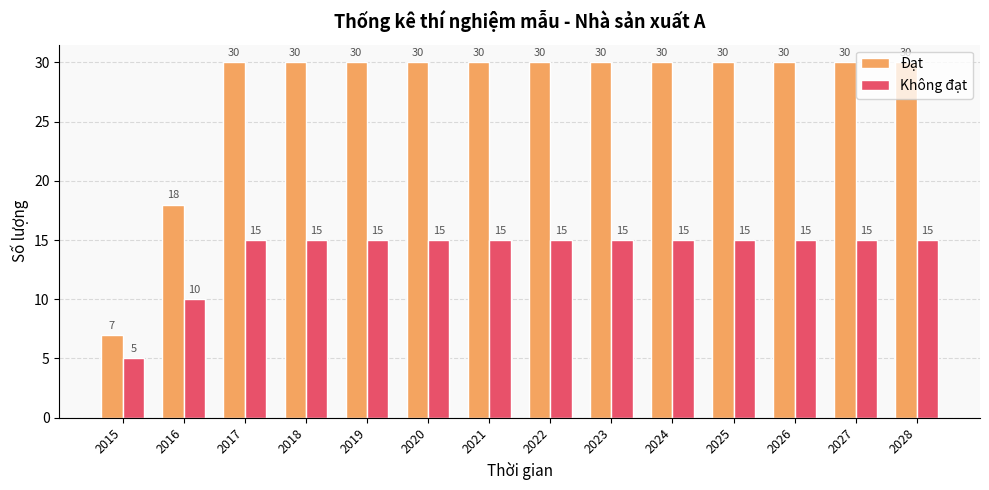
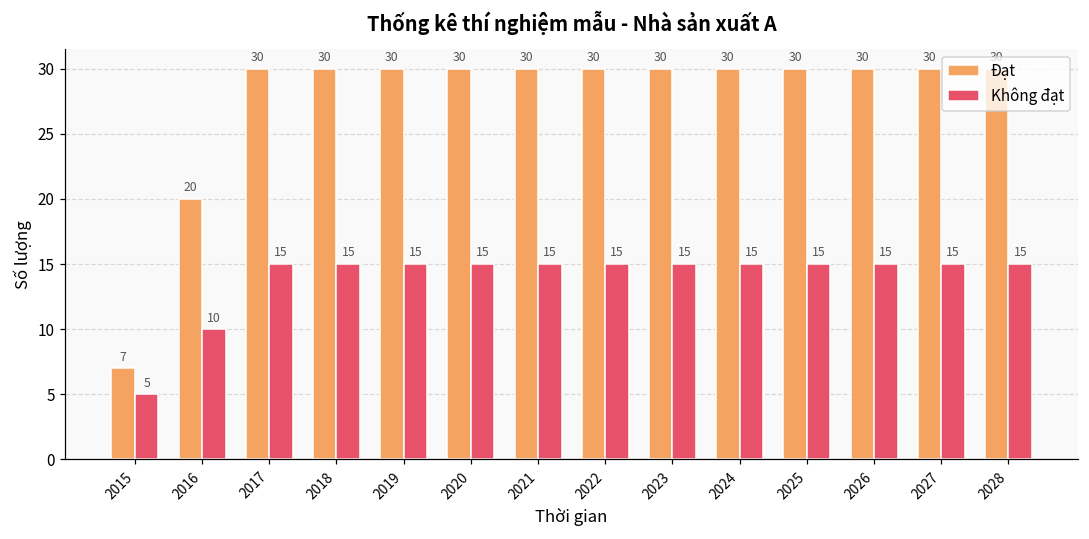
  {
    "Đạt": {
      "2015": 7,
-     "2016": 18,
+     "2016": 20,
      "2017": 30,
      "2018": 30,
      "2019": 30,
      "2020": 30,
      "2021": 30,
      "2022": 30,
      "2023": 30,
      "2024": 30,
      "2025": 30,
      "2026": 30,
      "2027": 30
    },
    "Không đạt": {
      "2015": 5,
      "2016": 10,
      "2017": 15,
      "2018": 15,
      "2019": 15,
      "2020": 15,
      "2021": 15,
      "2022": 15,
      "2023": 15,
      "2024": 15,
      "2025": 15,
      "2026": 15,
      "2027": 15,
      "2028": 15
    }
  }
